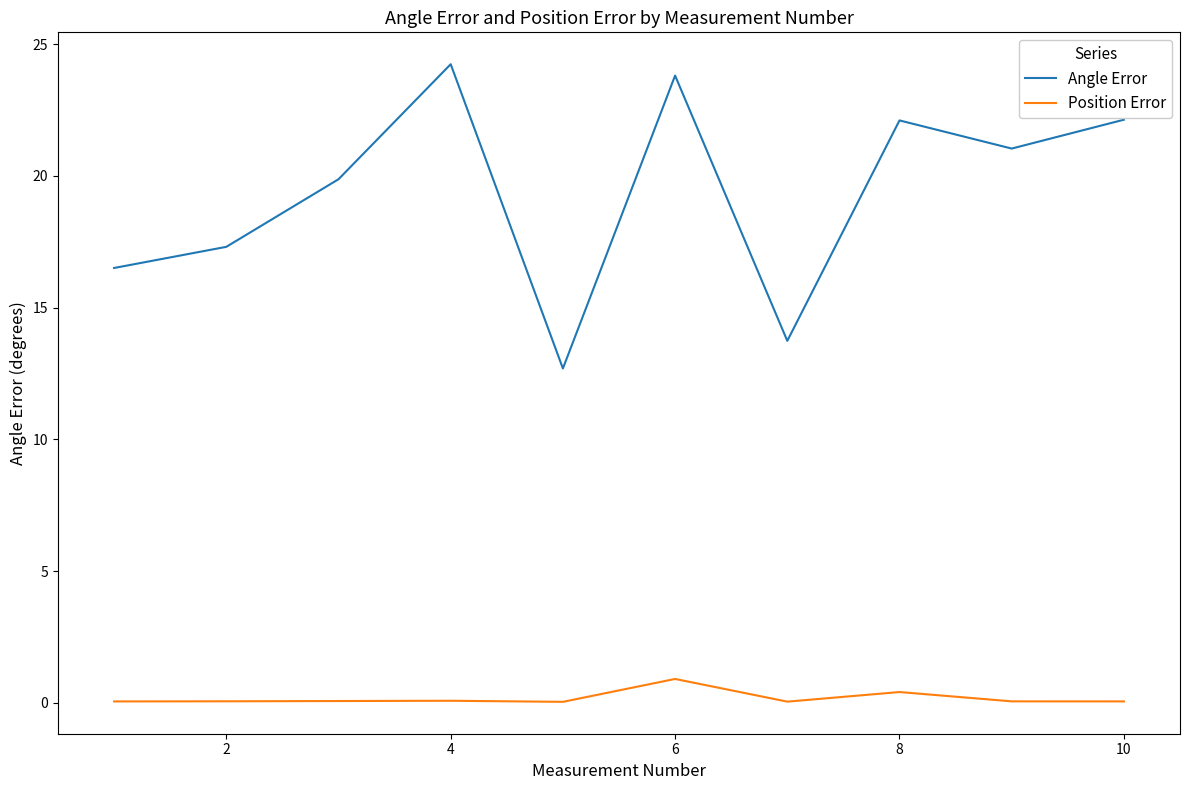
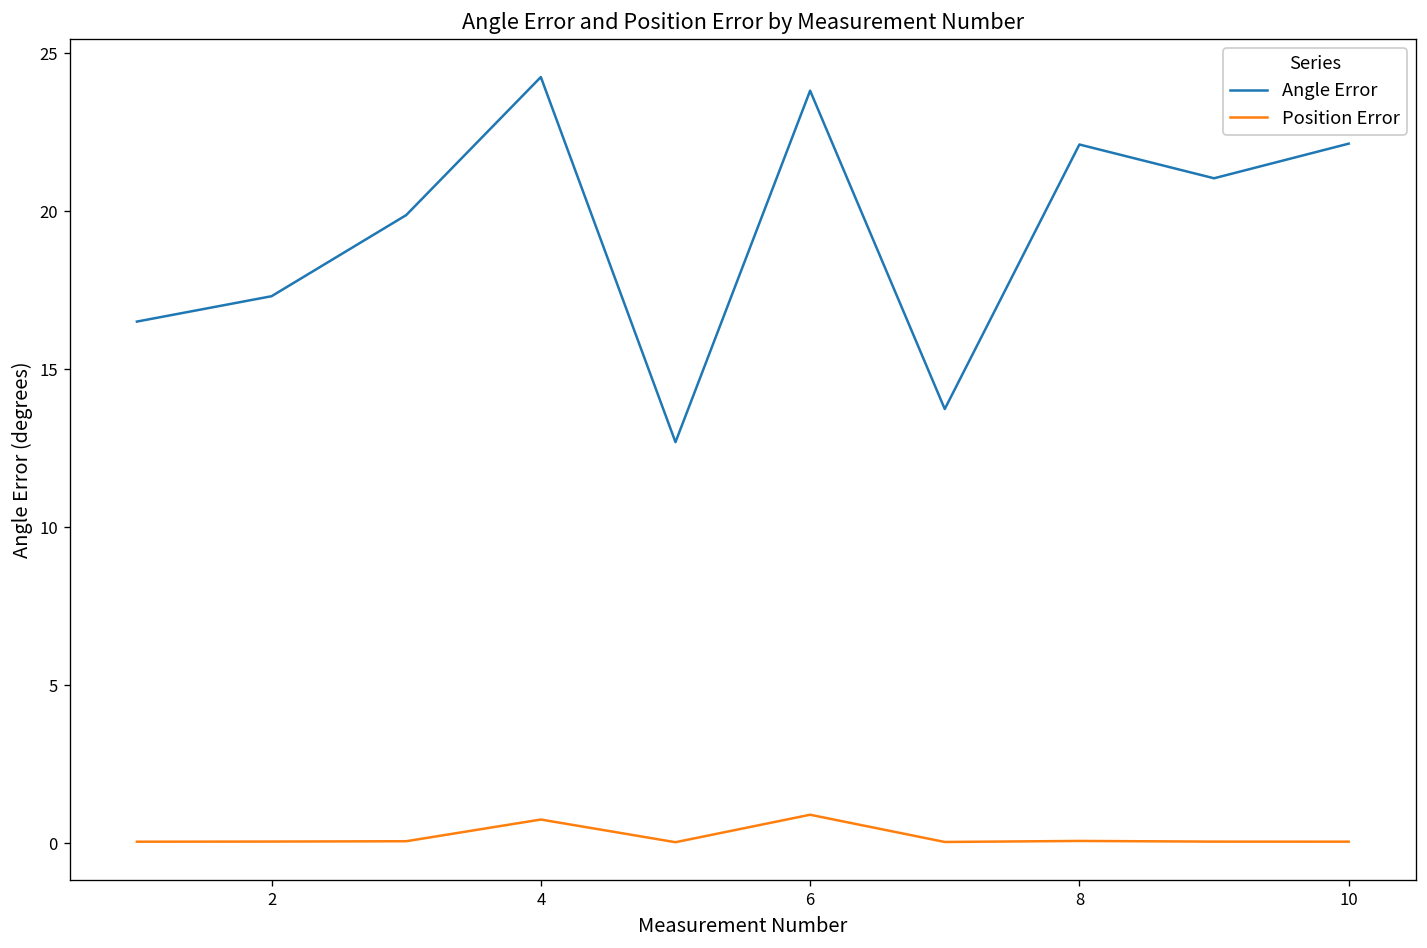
  {
    "Angle Error": {
      "2": 17.3,
      "4": 24.2,
      "6": 23.8,
      "8": 22.1,
      "10": 22.1
    },
    "Position Error": {
      "2": 0.1,
-     "4": 0.1,
+     "4": 0.8,
      "6": 0.9,
-     "8": 0.4,
+     "8": 0.1,
      "10": 0.1
    }
  }
